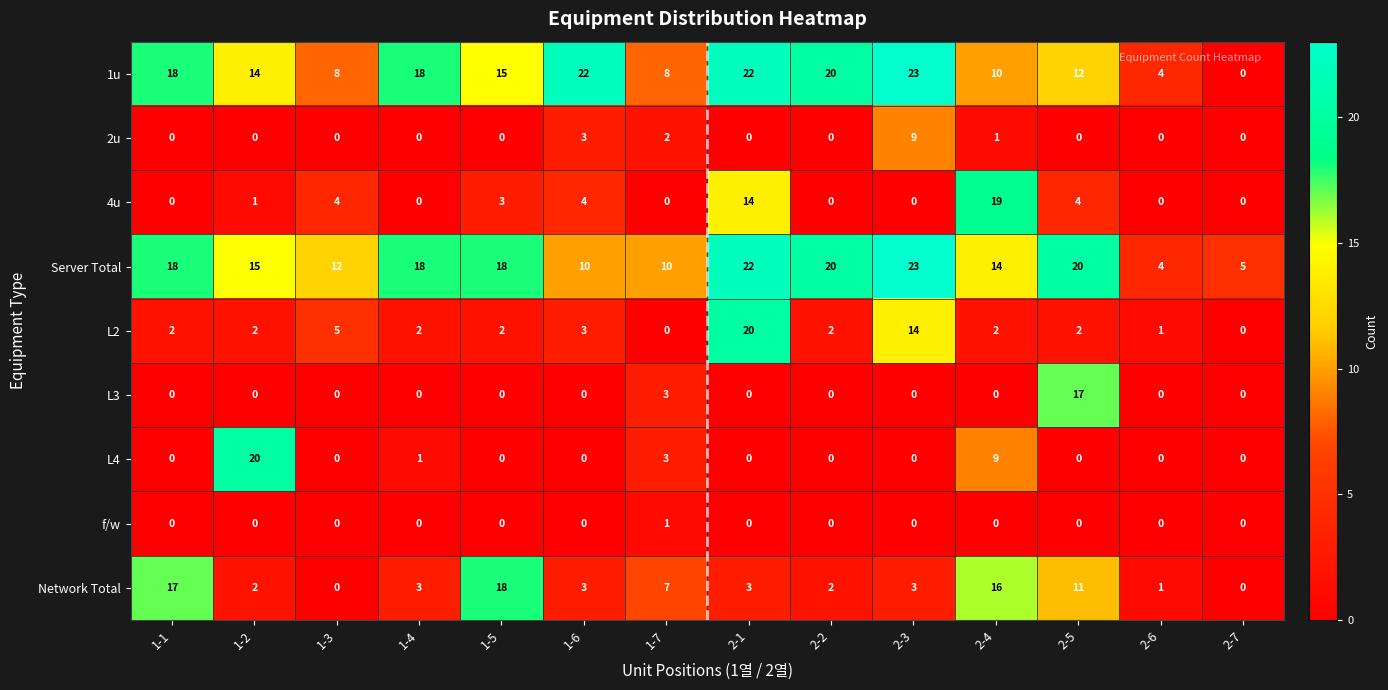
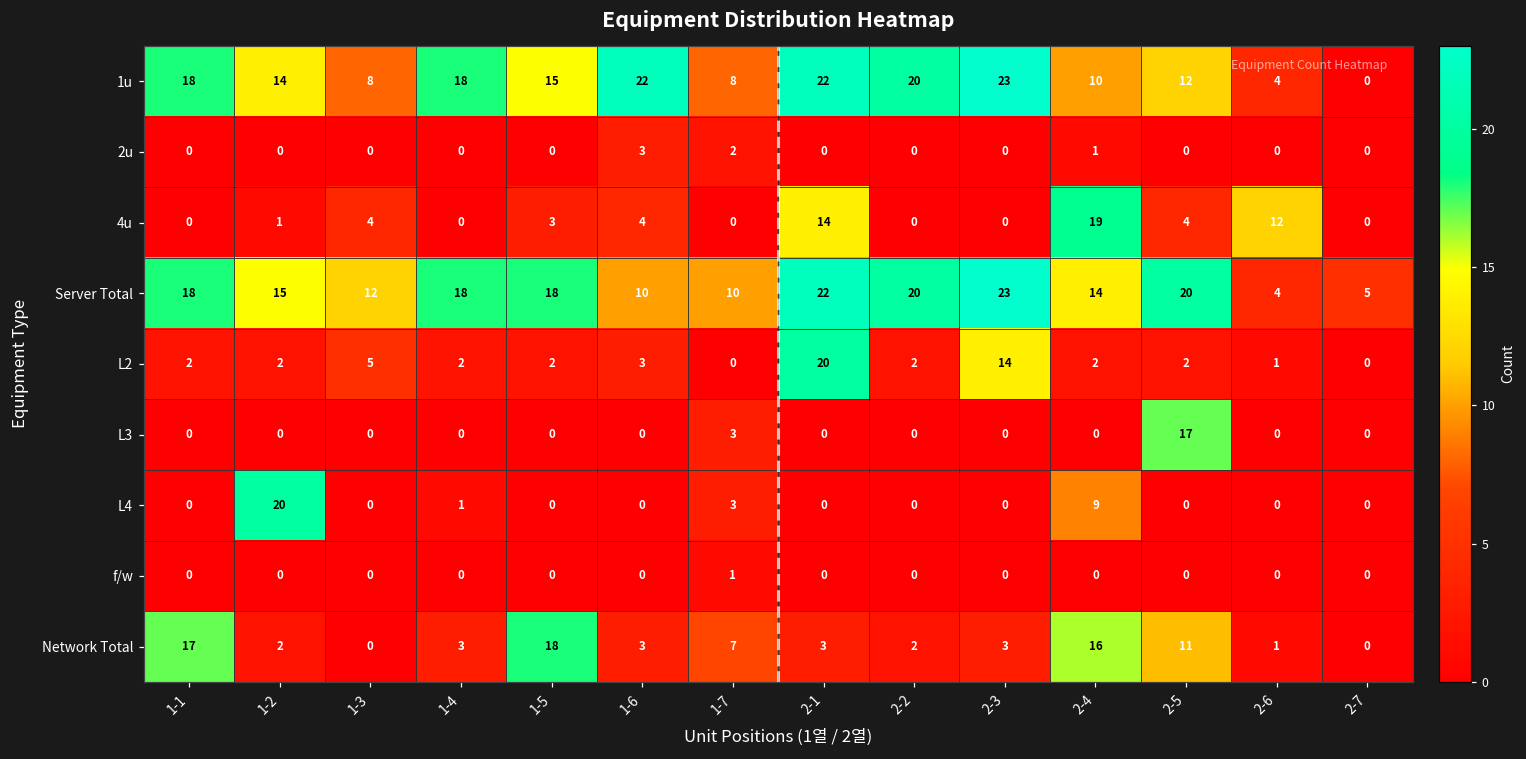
  {
    "1u": {
      "1-1": 18,
      "1-2": 14,
      "1-3": 8,
      "1-4": 18,
      "1-5": 15,
      "1-6": 22,
      "1-7": 8,
      "2-1": 22,
      "2-2": 20,
      "2-3": 23,
      "2-4": 10,
      "2-5": 12,
      "2-7": 0
    },
    "2u": {
      "1-1": 0,
      "1-2": 0,
      "1-3": 0,
      "1-4": 0,
      "1-5": 0,
      "1-6": 3,
      "1-7": 2,
      "2-1": 0,
      "2-2": 0,
-     "2-3": 9,
+     "2-3": 0,
      "2-4": 1,
      "2-5": 0,
      "2-6": 0,
      "2-7": 0
    },
    "4u": {
      "1-1": 0,
      "1-2": 1,
      "1-3": 4,
      "1-4": 0,
      "1-5": 3,
      "1-6": 4,
      "1-7": 0,
      "2-1": 14,
      "2-2": 0,
      "2-3": 0,
      "2-4": 19,
      "2-5": 4,
-     "2-6": 0,
+     "2-6": 12,
      "2-7": 0
    },
    "Server Total": {
      "1-1": 18,
      "1-2": 15,
      "1-3": 12,
      "1-4": 18,
      "1-5": 18,
      "1-6": 10,
      "1-7": 10,
      "2-1": 22,
      "2-2": 20,
      "2-3": 23,
      "2-4": 14,
      "2-5": 20,
      "2-6": 4,
      "2-7": 5
    },
    "L2": {
      "1-1": 2,
      "1-2": 2,
      "1-3": 5,
      "1-4": 2,
      "1-5": 2,
      "1-6": 3,
      "1-7": 0,
      "2-1": 20,
      "2-2": 2,
      "2-3": 14,
      "2-4": 2,
      "2-5": 2,
      "2-6": 1,
      "2-7": 0
    },
    "L3": {
      "1-1": 0,
      "1-2": 0,
      "1-3": 0,
      "1-4": 0,
      "1-5": 0,
      "1-6": 0,
      "1-7": 3,
      "2-1": 0,
      "2-2": 0,
      "2-3": 0,
      "2-4": 0,
      "2-5": 17,
      "2-6": 0,
      "2-7": 0
    },
    "L4": {
      "1-1": 0,
      "1-2": 20,
      "1-3": 0,
      "1-4": 1,
      "1-5": 0,
      "1-6": 0,
      "1-7": 3,
      "2-1": 0,
      "2-2": 0,
      "2-3": 0,
      "2-4": 9,
      "2-5": 0,
      "2-6": 0,
      "2-7": 0
    },
    "f/w": {
      "1-1": 0,
      "1-2": 0,
      "1-3": 0,
      "1-4": 0,
      "1-5": 0,
      "1-6": 0,
      "1-7": 1,
      "2-1": 0,
      "2-2": 0,
      "2-3": 0,
      "2-4": 0,
      "2-5": 0,
      "2-6": 0,
      "2-7": 0
    },
    "Network Total": {
      "1-1": 17,
      "1-2": 2,
      "1-3": 0,
      "1-4": 3,
      "1-5": 18,
      "1-6": 3,
      "1-7": 7,
      "2-1": 3,
      "2-2": 2,
      "2-3": 3,
      "2-4": 16,
      "2-5": 11,
      "2-6": 1,
      "2-7": 0
    }
  }
